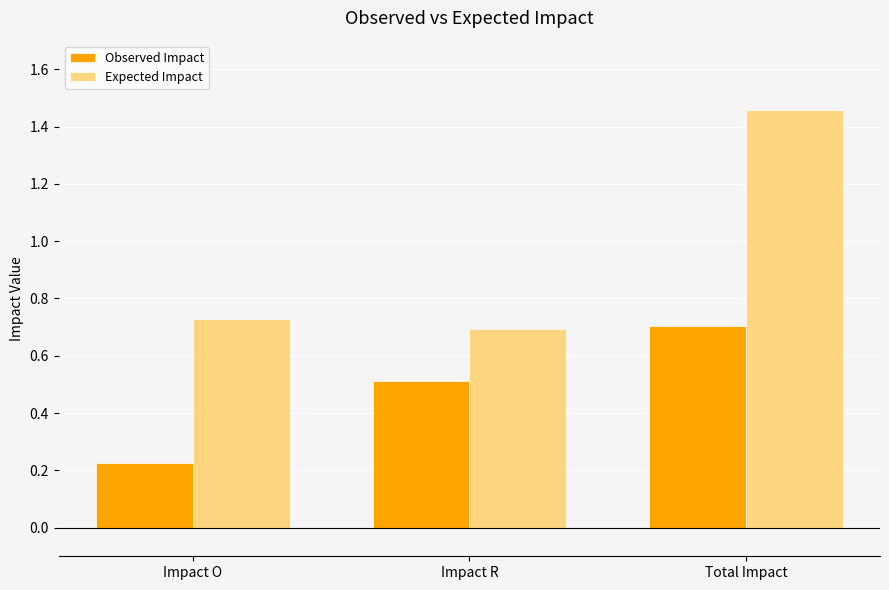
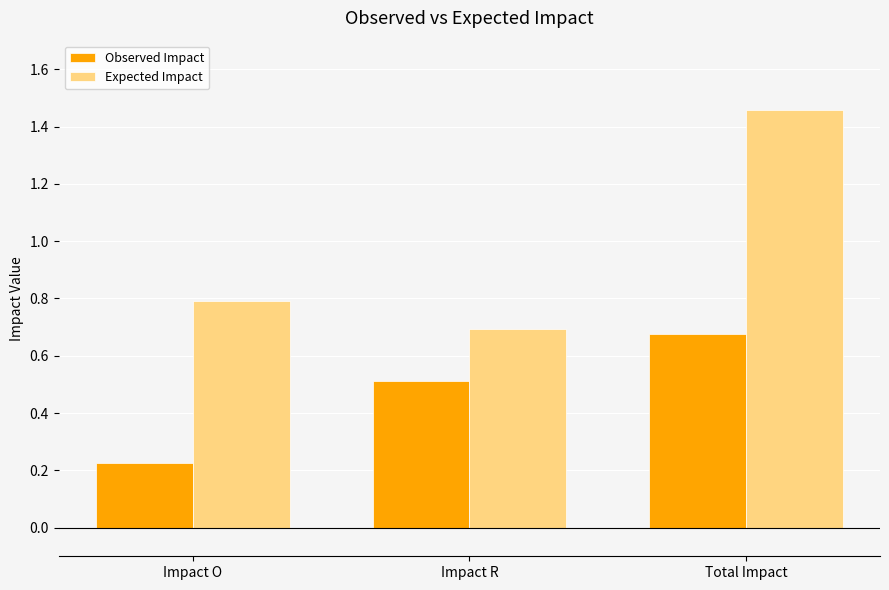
  {
    "Observed Impact": {
      "Impact O": 0.23,
      "Impact R": 0.51,
-     "Total Impact": 0.70
+     "Total Impact": 0.68
    },
    "Expected Impact": {
-     "Impact O": 0.73,
+     "Impact O": 0.79,
      "Impact R": 0.69,
      "Total Impact": 1.46
    }
  }
